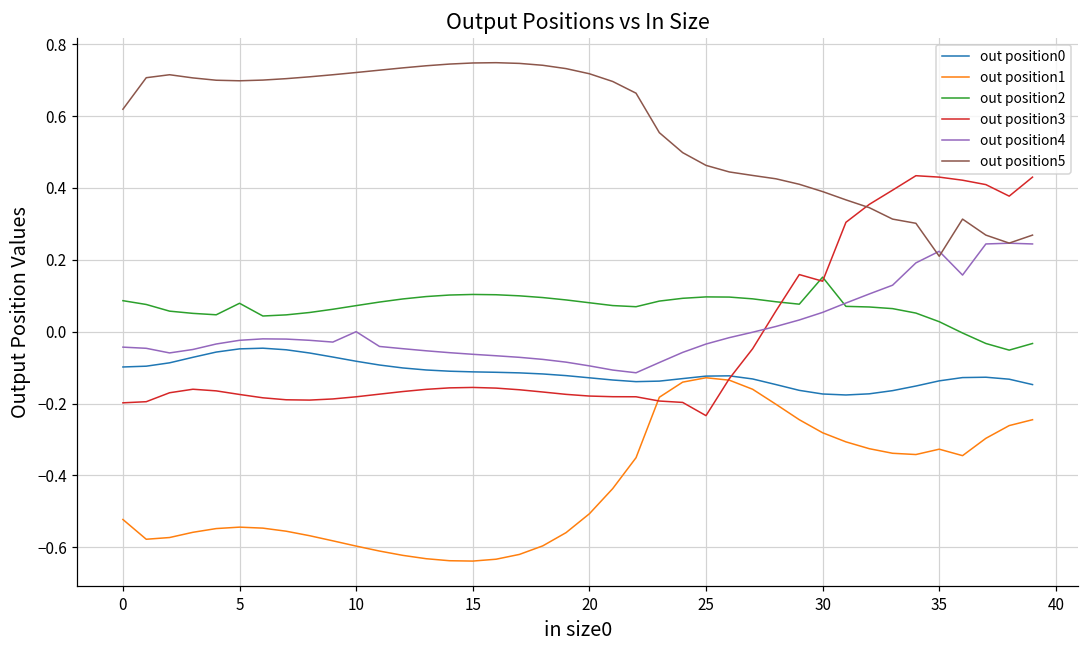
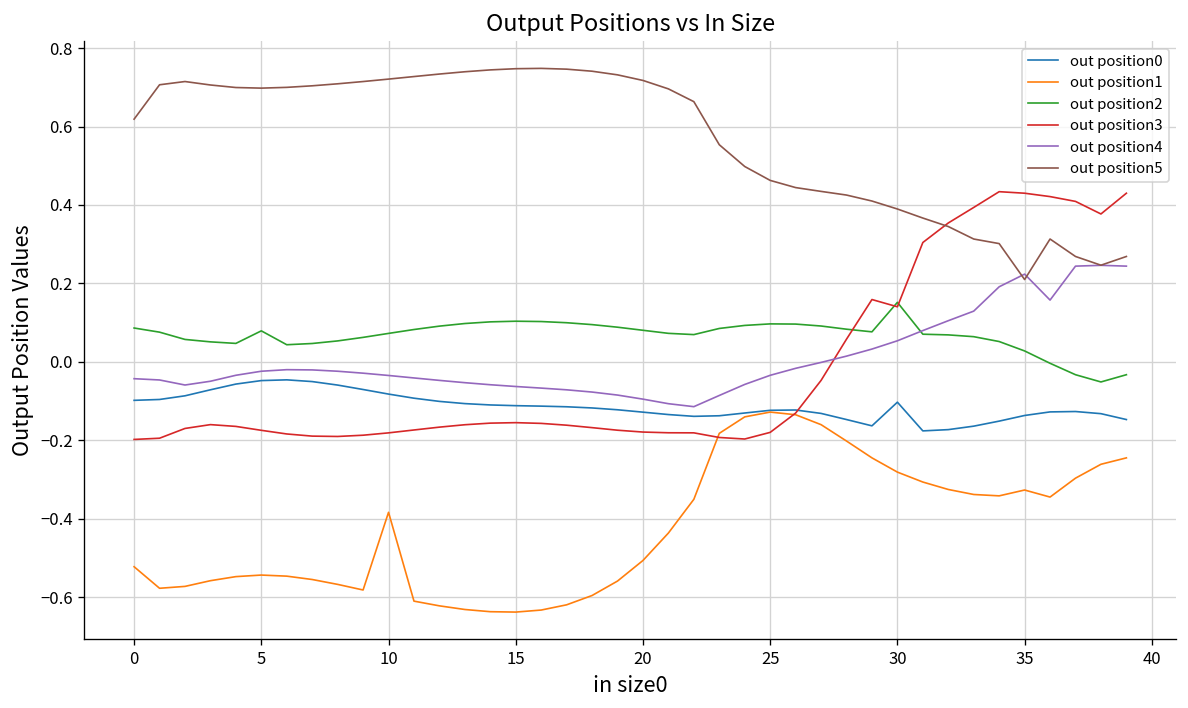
  {
    "out position0": {
      "0": -0.10,
      "5": -0.05,
      "10": -0.08,
      "15": -0.11,
      "20": -0.13,
-     "30": -0.17,
+     "30": -0.10,
      "35": -0.14
    },
    "out position1": {
      "0": -0.52,
      "5": -0.54,
-     "10": -0.60,
+     "10": -0.38,
      "15": -0.64,
      "20": -0.51,
      "30": -0.28,
      "35": -0.33
    },
    "out position2": {
      "0": 0.09,
      "5": 0.08,
      "10": 0.07,
      "15": 0.10,
      "20": 0.08,
      "25": 0.10,
      "30": 0.15,
      "35": 0.03
    },
    "out position3": {
      "0": -0.20,
      "5": -0.17,
      "10": -0.18,
      "15": -0.16,
      "20": -0.18,
-     "25": -0.23,
+     "25": -0.18,
      "30": 0.14,
      "35": 0.43
    },
    "out position4": {
      "0": -0.04,
      "5": -0.02,
-     "10": 0.00,
+     "10": -0.03,
      "15": -0.06,
      "20": -0.10,
      "25": -0.03,
      "30": 0.05,
      "35": 0.22
    },
    "out position5": {
      "0": 0.62,
      "5": 0.70,
      "10": 0.72,
      "15": 0.75,
      "20": 0.72,
      "25": 0.46,
      "30": 0.39,
      "35": 0.21
    }
  }
